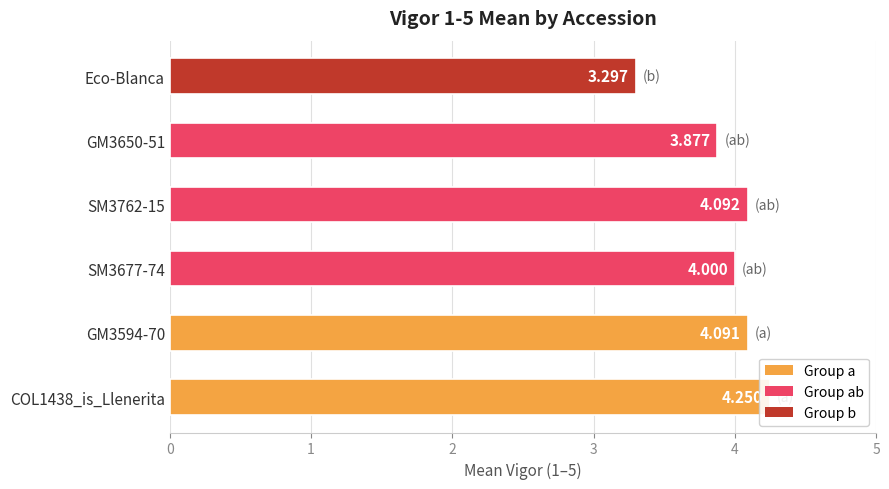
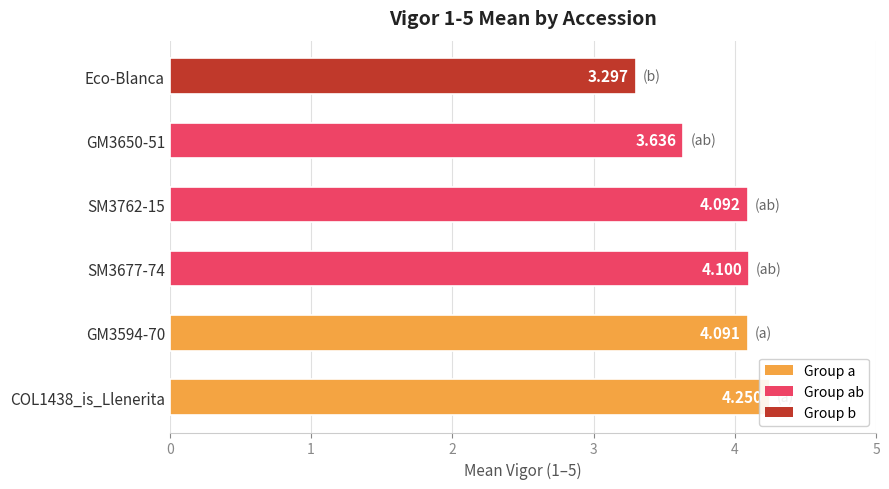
  {
    "Eco-Blanca": 3.297,
-   "GM3650-51": 3.877,
+   "GM3650-51": 3.636,
    "SM3762-15": 4.092,
-   "SM3677-74": 4.000,
+   "SM3677-74": 4.100,
    "GM3594-70": 4.091
  }
